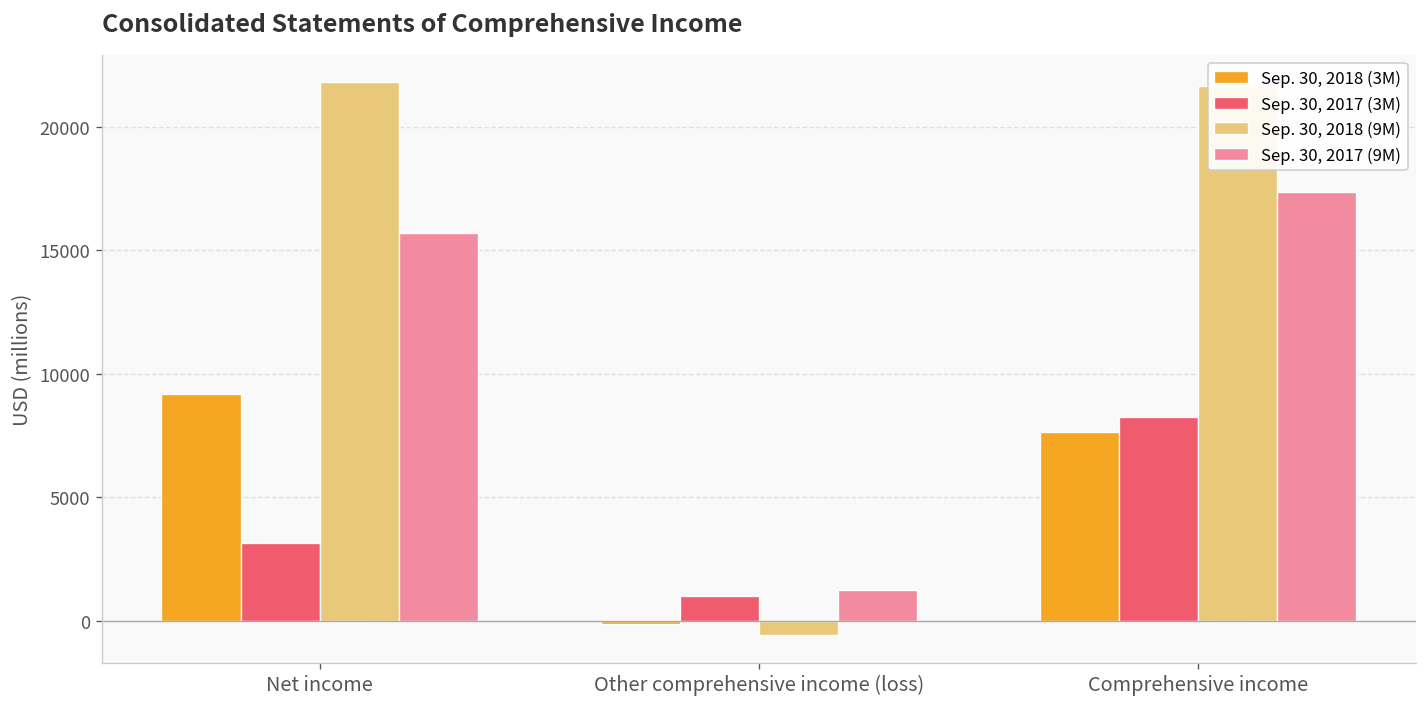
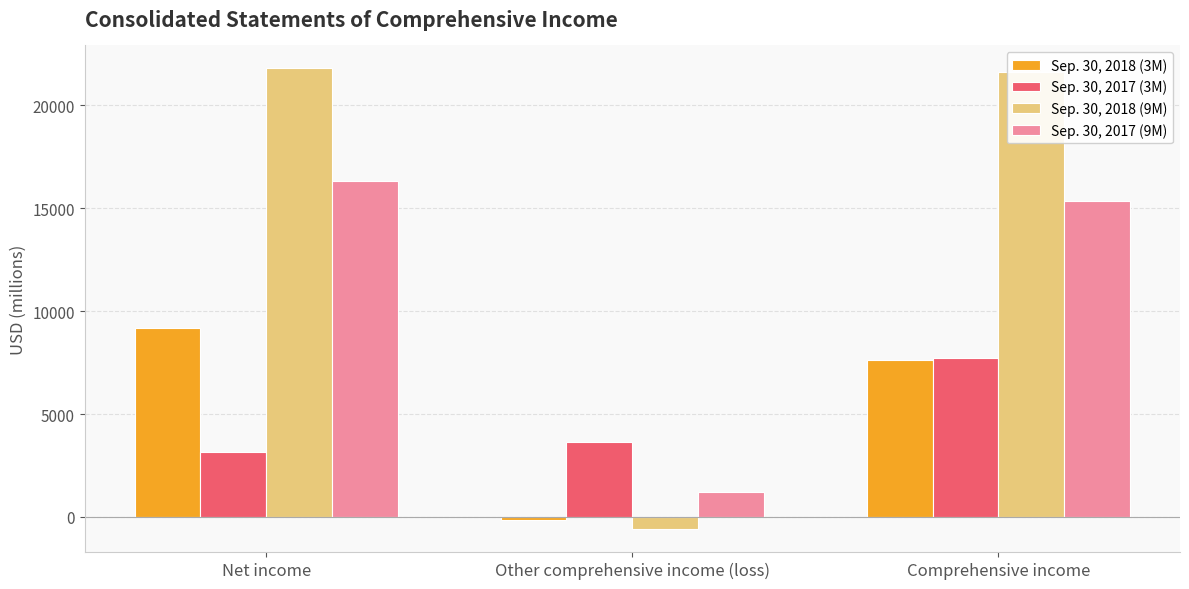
  {
    "Sep. 30, 2018 (3M)": {
      "Net income": 9200,
      "Other comprehensive income (loss)": -200,
      "Comprehensive income": 7600
    },
    "Sep. 30, 2017 (3M)": {
      "Net income": 3100,
-     "Other comprehensive income (loss)": 1000,
-     "Comprehensive income": 8200
+     "Other comprehensive income (loss)": 3700,
+     "Comprehensive income": 7700
    },
    "Sep. 30, 2018 (9M)": {
      "Net income": 21800,
      "Other comprehensive income (loss)": -600
    },
    "Sep. 30, 2017 (9M)": {
-     "Net income": 15700,
+     "Net income": 16300,
      "Other comprehensive income (loss)": 1200,
-     "Comprehensive income": 17300
+     "Comprehensive income": 15400
    }
  }
